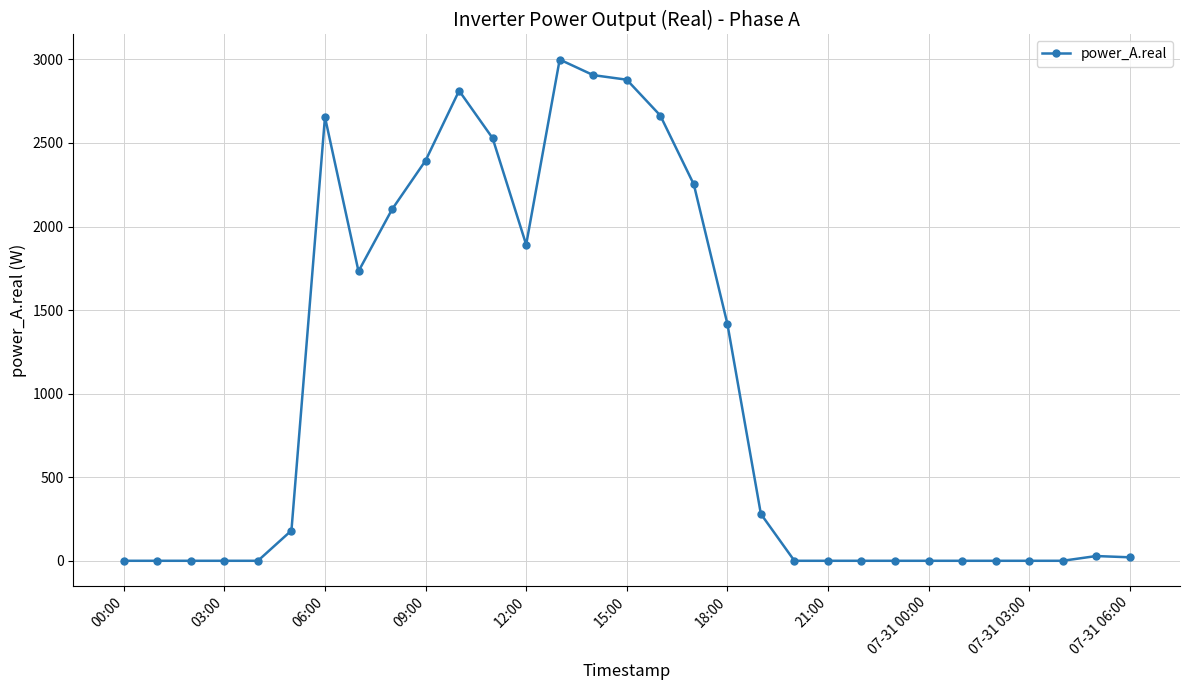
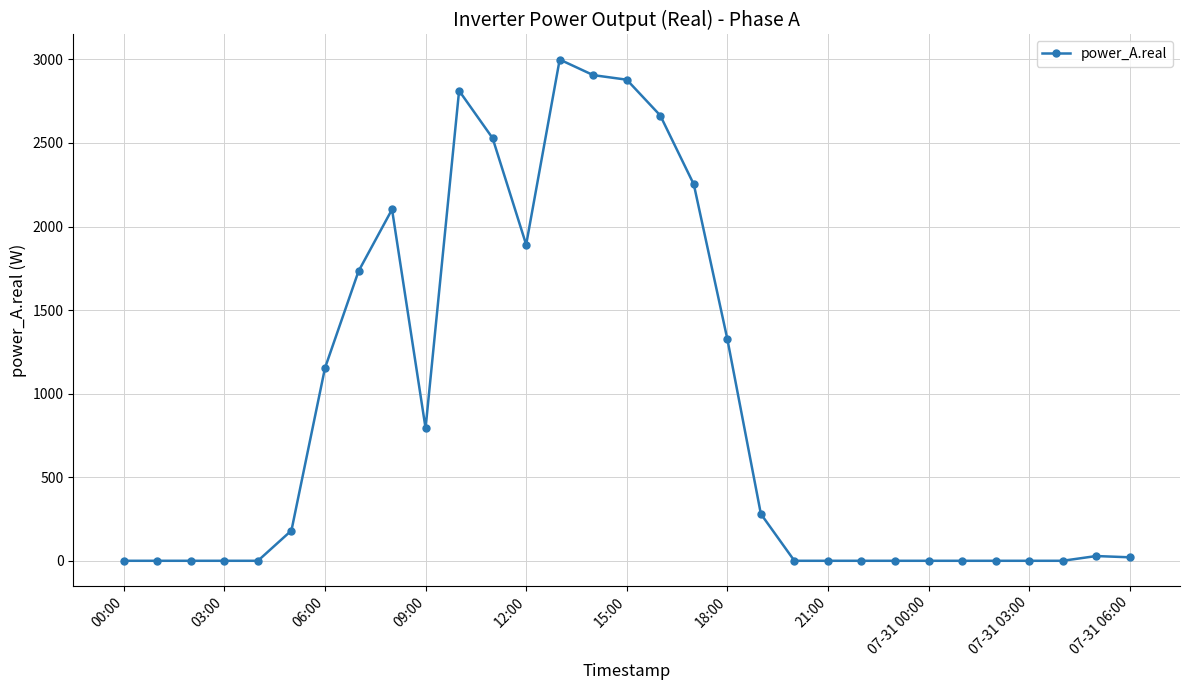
  {
    "00:00": 0,
    "03:00": 0,
-   "06:00": 2660,
-   "09:00": 2390,
+   "06:00": 1150,
+   "09:00": 790,
    "12:00": 1890,
    "15:00": 2880,
-   "18:00": 1420,
+   "18:00": 1330,
    "21:00": 0,
    "07-31 00:00": 0,
    "07-31 03:00": 0,
    "07-31 06:00": 20
  }
